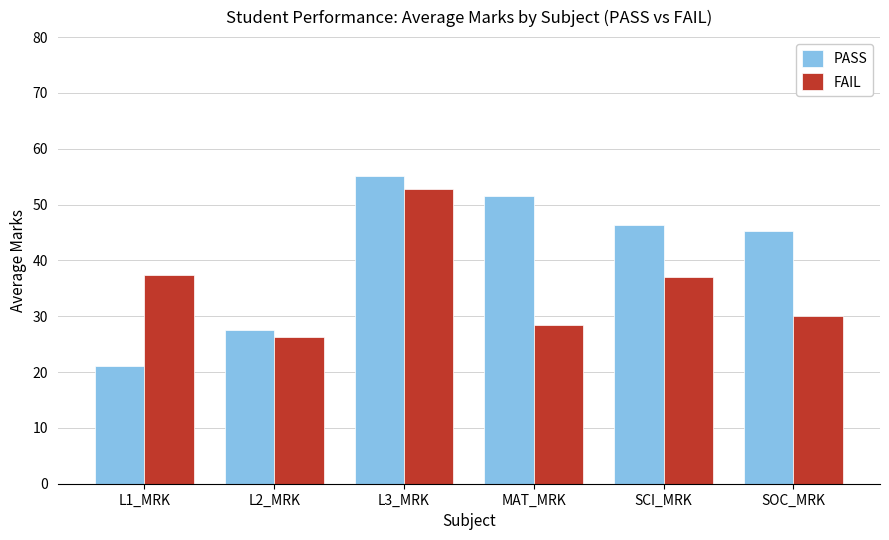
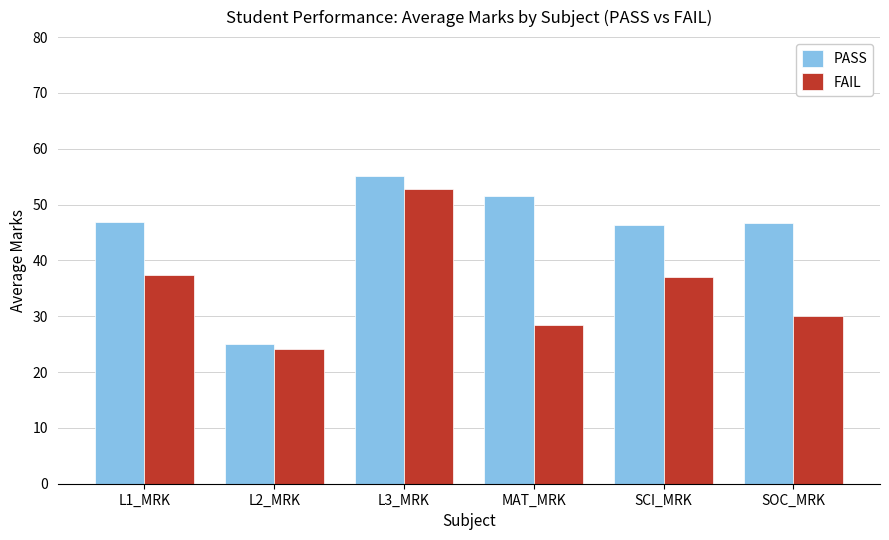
  {
    "PASS": {
-     "L1_MRK": 21,
-     "L2_MRK": 28,
+     "L1_MRK": 47,
+     "L2_MRK": 25,
      "L3_MRK": 55,
      "MAT_MRK": 52,
      "SCI_MRK": 46,
-     "SOC_MRK": 45
+     "SOC_MRK": 47
    },
    "FAIL": {
      "L1_MRK": 37,
-     "L2_MRK": 26,
+     "L2_MRK": 24,
      "L3_MRK": 53,
      "MAT_MRK": 28,
      "SCI_MRK": 37,
      "SOC_MRK": 30
    }
  }
